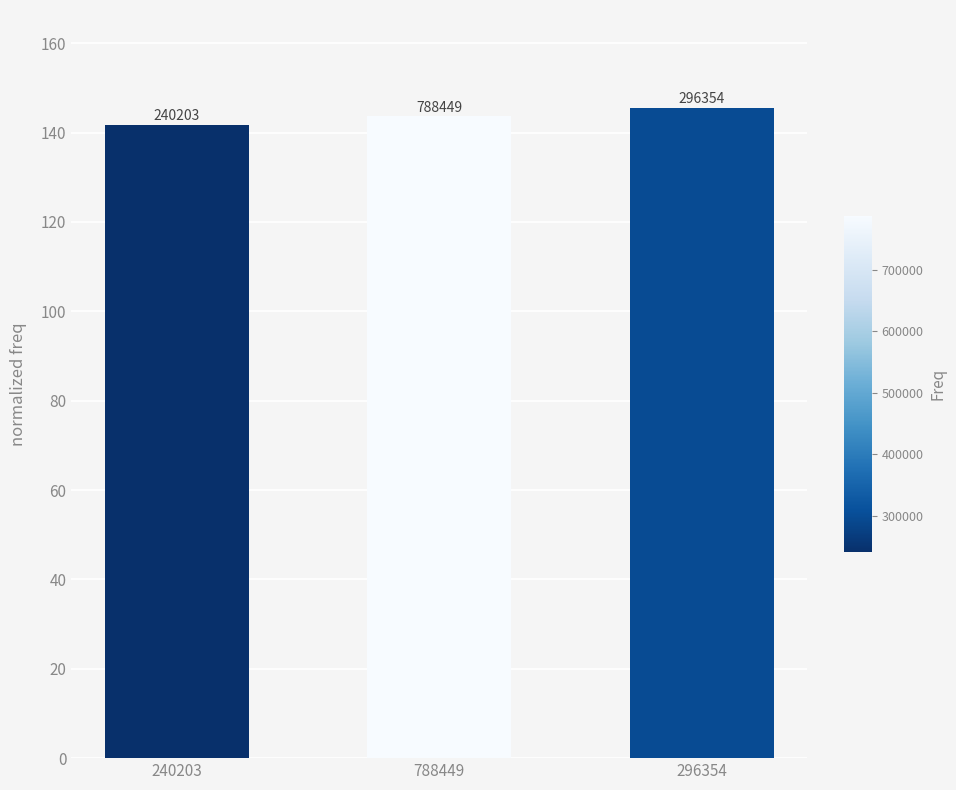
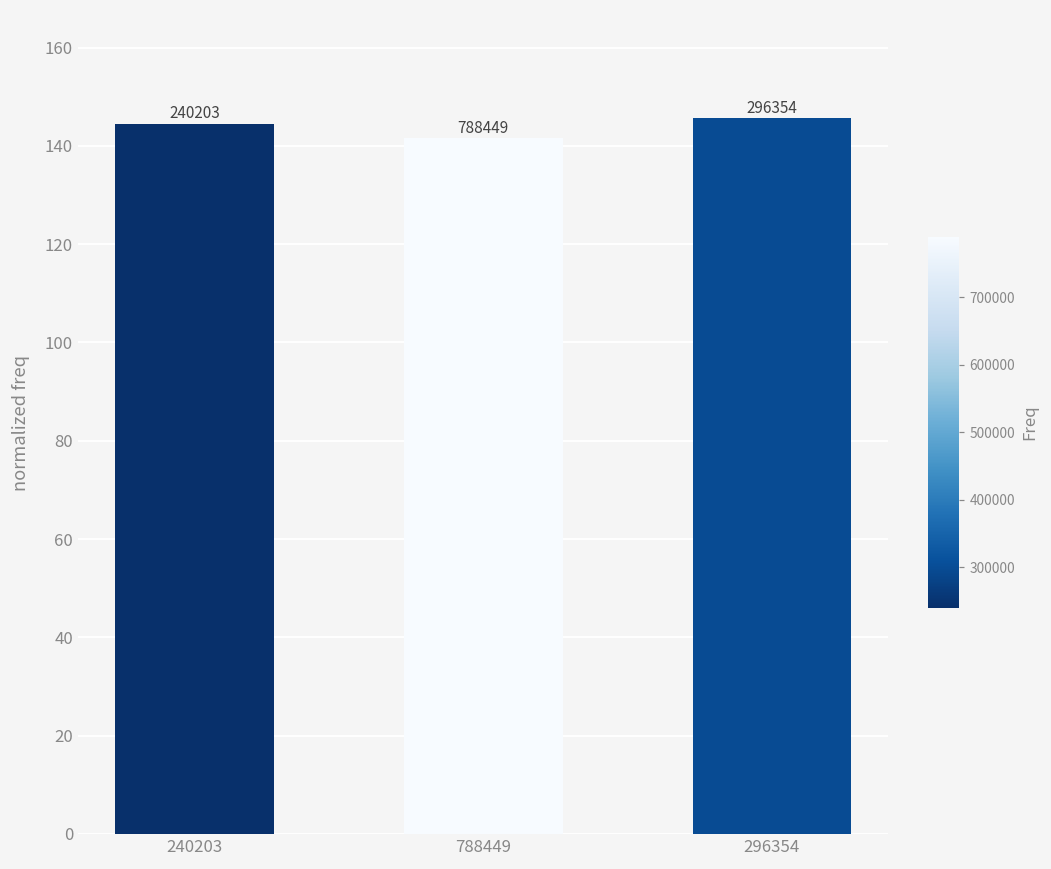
  {
-   "240203": 142,
-   "788449": 144
+   "240203": 145,
+   "788449": 142
  }
